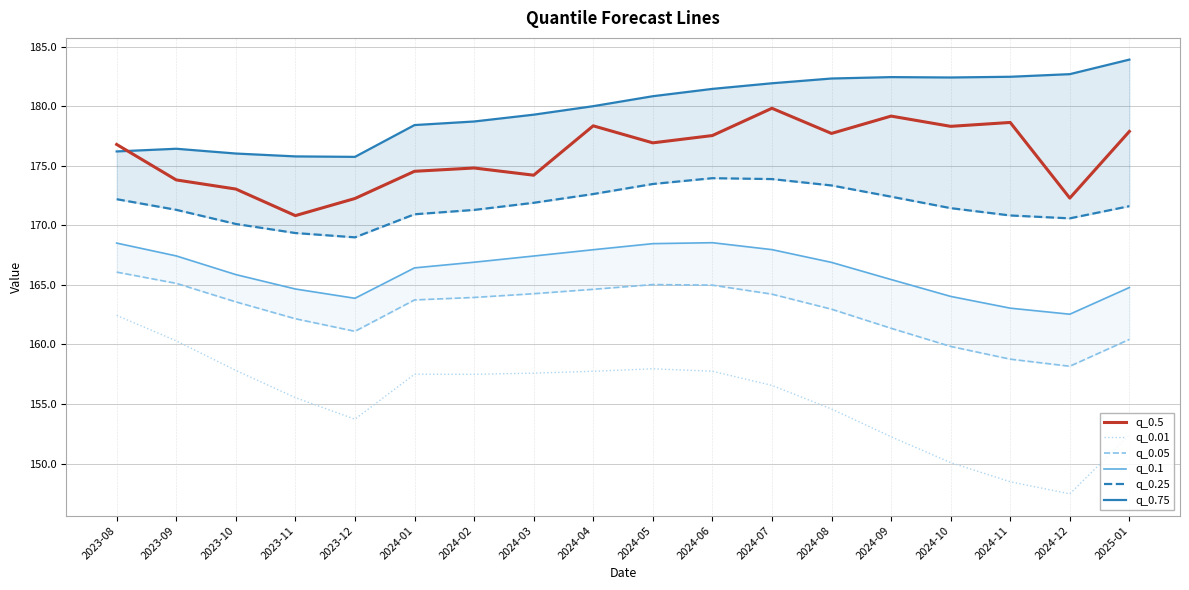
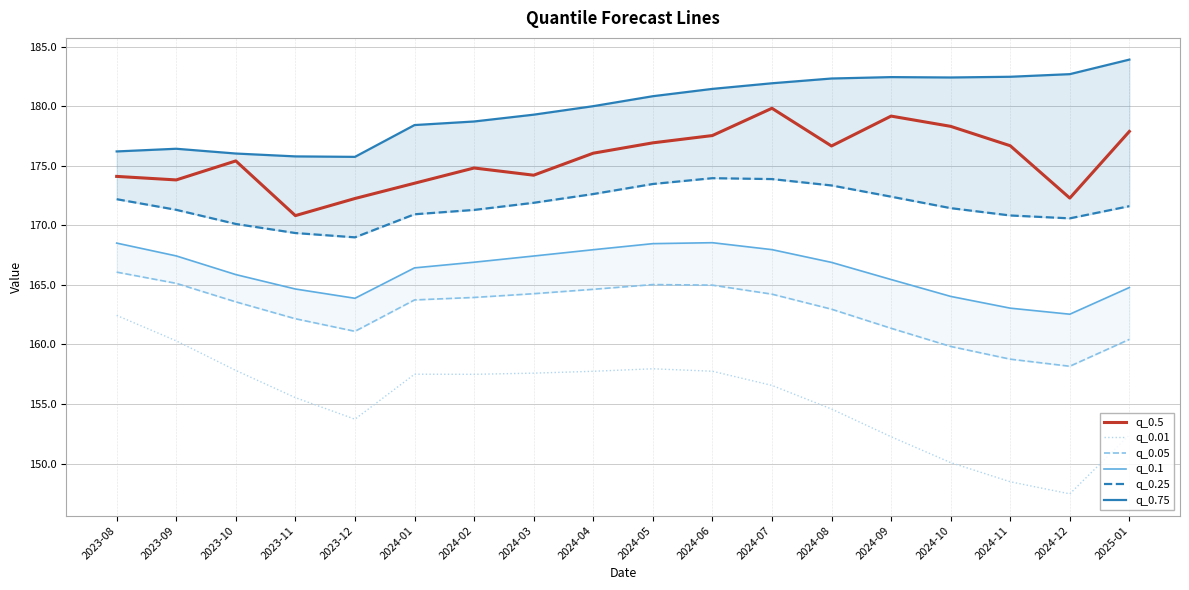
  {
    "q_0.5": {
-     "2023-08": 176.8,
+     "2023-08": 174.1,
      "2023-09": 173.8,
-     "2023-10": 173.0,
+     "2023-10": 175.4,
      "2023-11": 170.8,
      "2023-12": 172.3,
-     "2024-01": 174.5,
+     "2024-01": 173.5,
      "2024-02": 174.8,
      "2024-03": 174.2,
-     "2024-04": 178.4,
+     "2024-04": 176.1,
      "2024-05": 176.9,
      "2024-06": 177.5,
      "2024-07": 179.8,
-     "2024-08": 177.7,
+     "2024-08": 176.7,
      "2024-09": 179.2,
      "2024-10": 178.3,
-     "2024-11": 178.6,
+     "2024-11": 176.7,
      "2024-12": 172.3,
      "2025-01": 177.9
    }
  }
